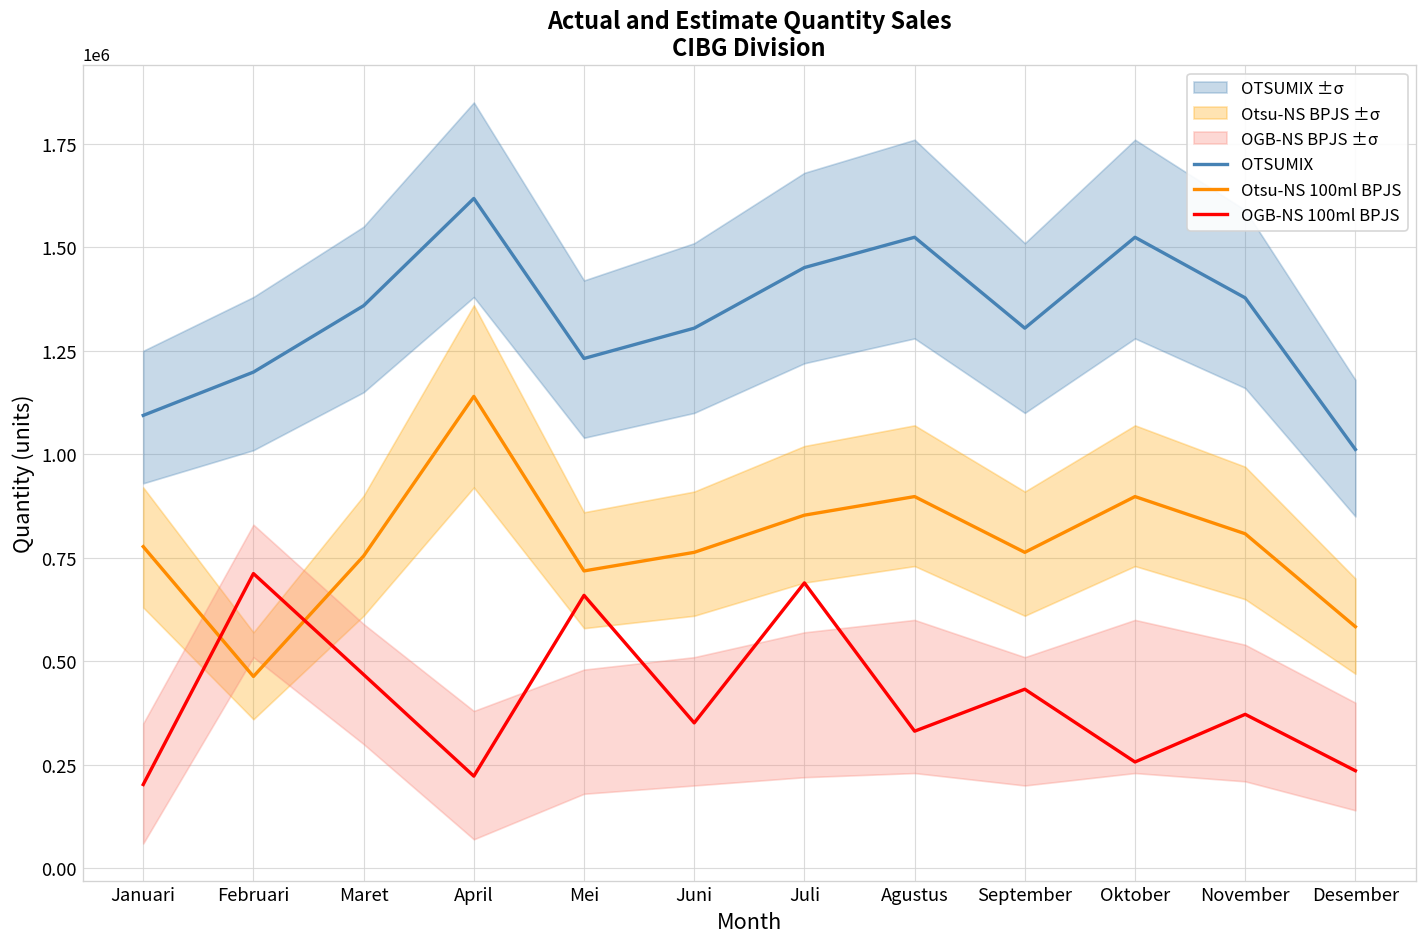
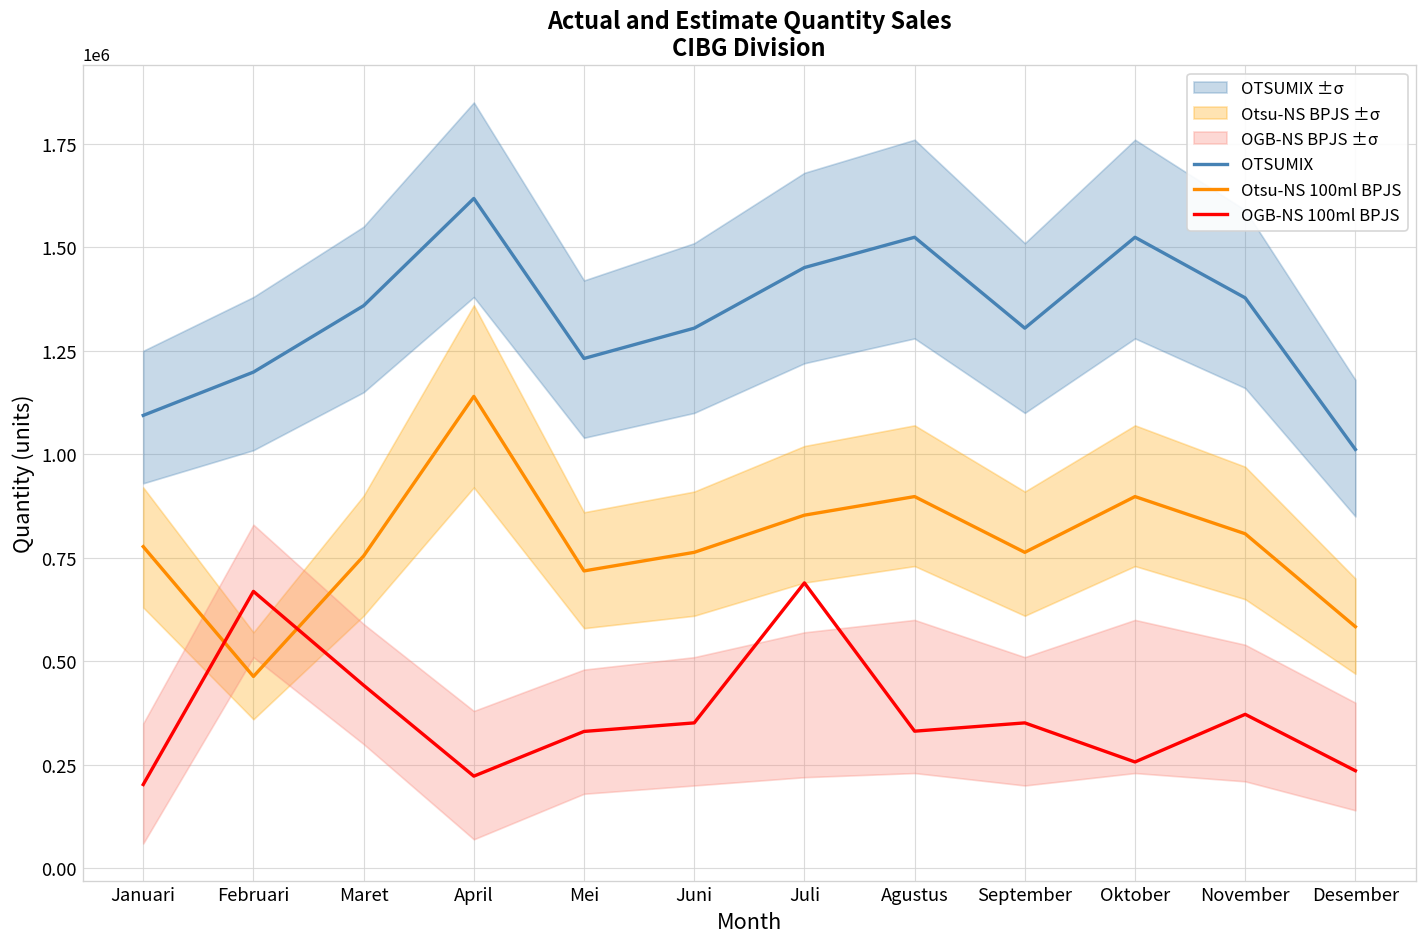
  {
    "OGB-NS 100ml BPJS": {
      "Januari": 200000,
-     "Februari": 710000,
-     "Maret": 470000,
+     "Februari": 670000,
+     "Maret": 440000,
      "April": 220000,
-     "Mei": 660000,
+     "Mei": 330000,
      "Juni": 350000,
      "Juli": 690000,
      "Agustus": 330000,
-     "September": 430000,
+     "September": 350000,
      "Oktober": 260000,
      "November": 370000,
      "Desember": 240000
    }
  }
